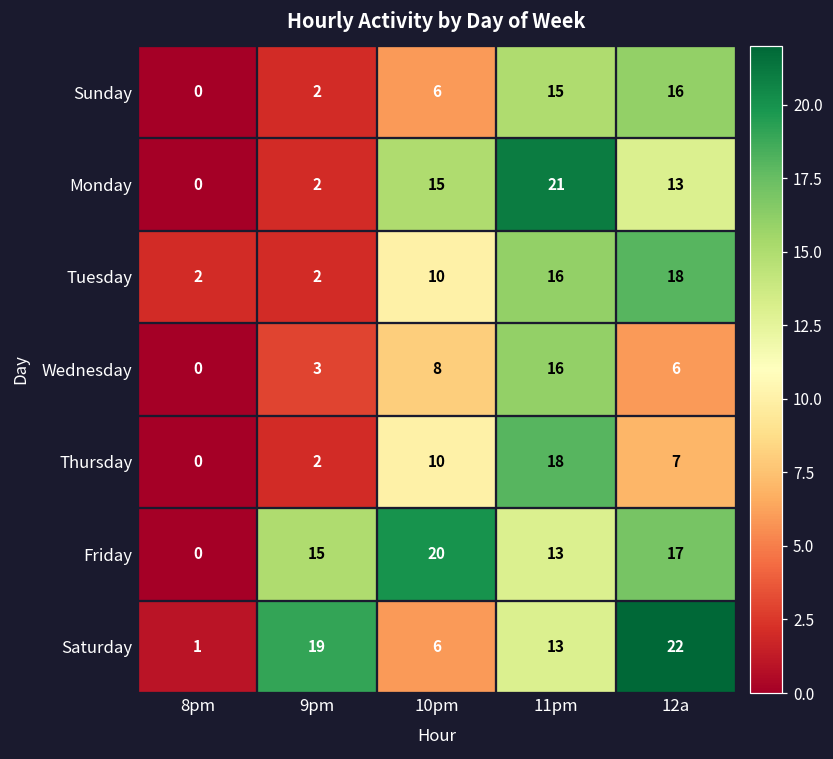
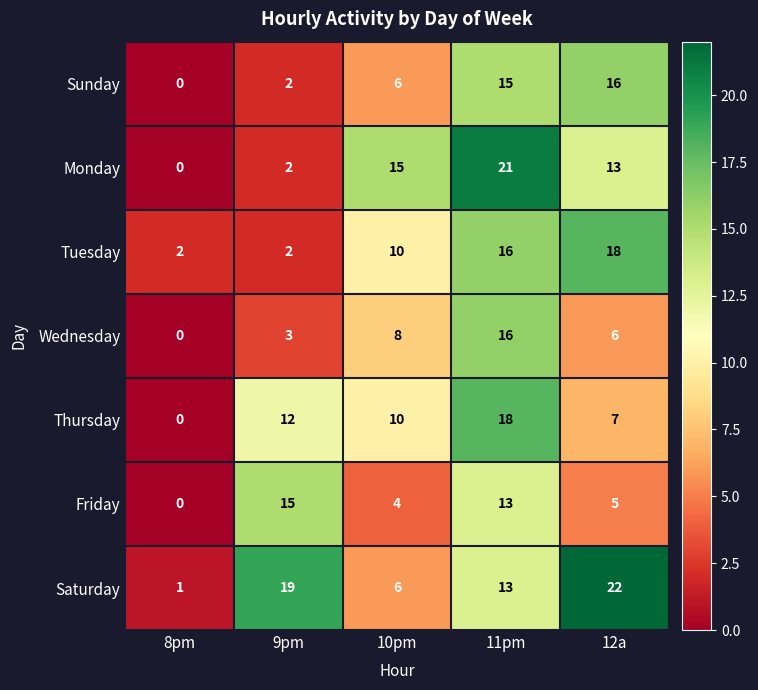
  {
    "Sunday": {
      "8pm": 0,
      "9pm": 2,
      "10pm": 6,
      "11pm": 15,
      "12a": 16
    },
    "Monday": {
      "8pm": 0,
      "9pm": 2,
      "10pm": 15,
      "11pm": 21,
      "12a": 13
    },
    "Tuesday": {
      "8pm": 2,
      "9pm": 2,
      "10pm": 10,
      "11pm": 16,
      "12a": 18
    },
    "Wednesday": {
      "8pm": 0,
      "9pm": 3,
      "10pm": 8,
      "11pm": 16,
      "12a": 6
    },
    "Thursday": {
      "8pm": 0,
-     "9pm": 2,
+     "9pm": 12,
      "10pm": 10,
      "11pm": 18,
      "12a": 7
    },
    "Friday": {
      "8pm": 0,
      "9pm": 15,
-     "10pm": 20,
+     "10pm": 4,
      "11pm": 13,
-     "12a": 17
+     "12a": 5
    },
    "Saturday": {
      "8pm": 1,
      "9pm": 19,
      "10pm": 6,
      "11pm": 13,
      "12a": 22
    }
  }
